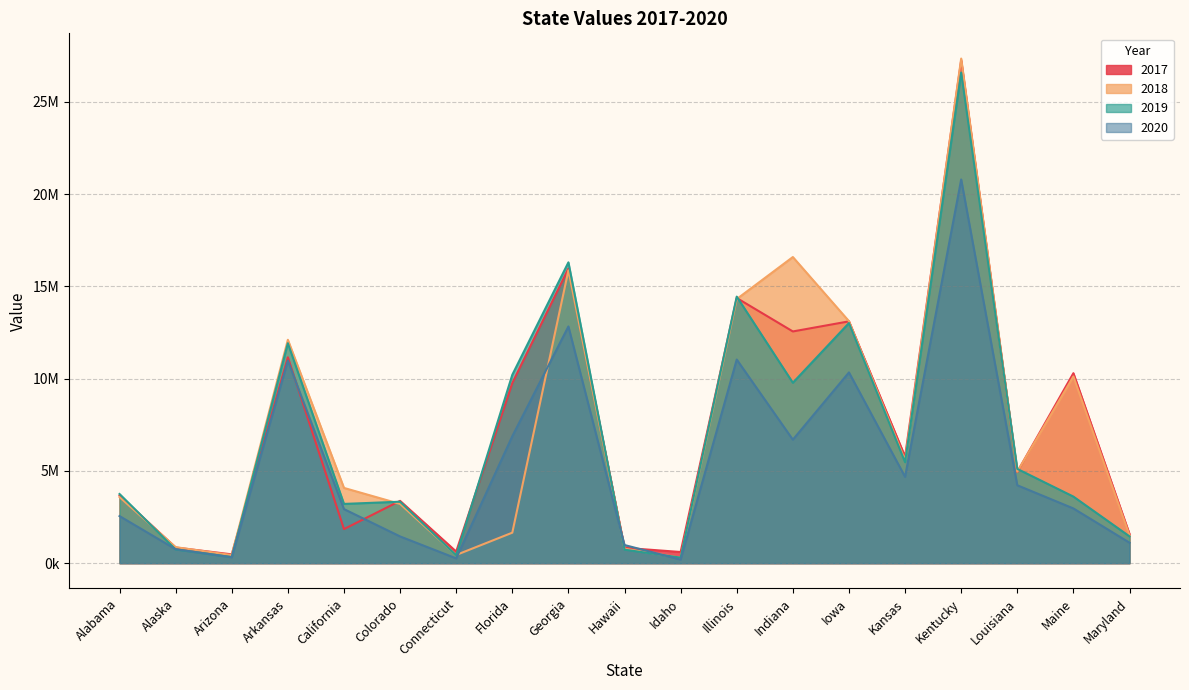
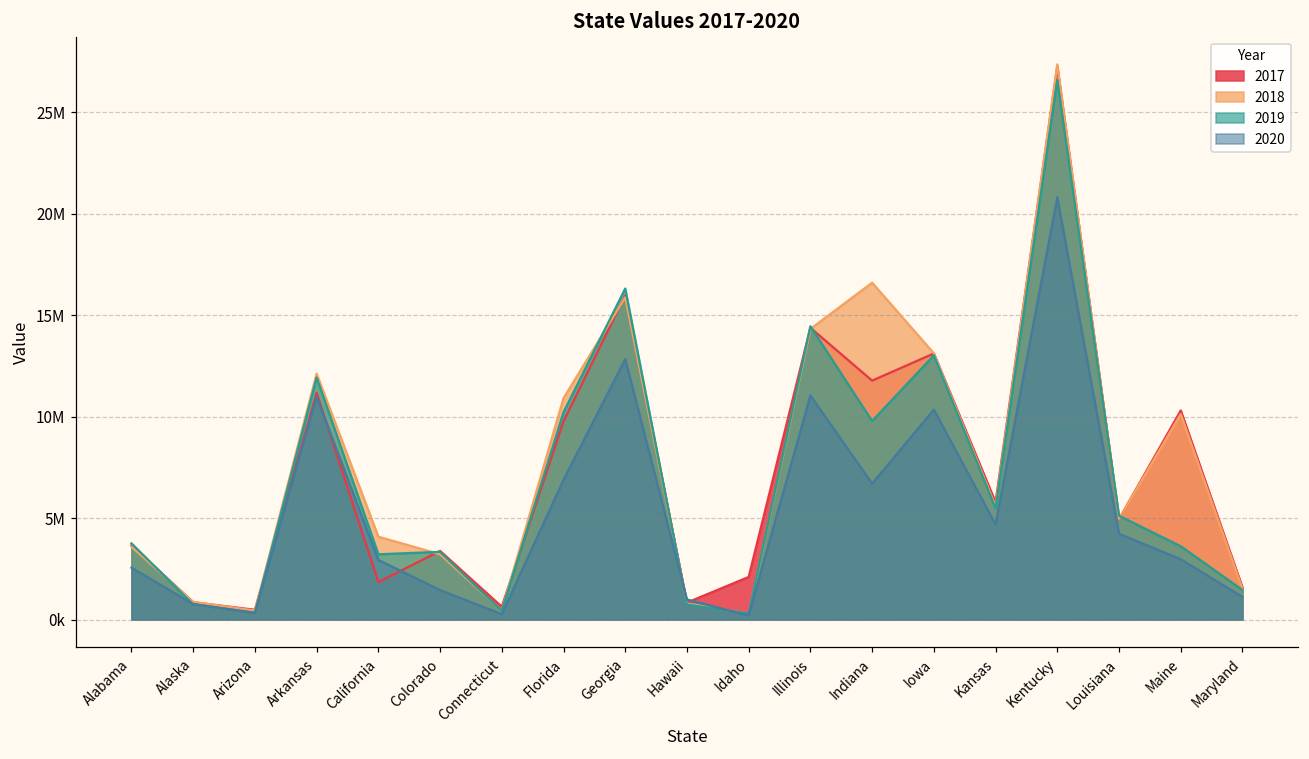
  {
    "2017": {
      "Arkansas": 11200000,
      "California": 1800000,
      "Connecticut": 600000,
      "Florida": 9800000,
-     "Idaho": 600000,
-     "Indiana": 12600000,
+     "Idaho": 2100000,
+     "Indiana": 11800000,
      "Kansas": 5800000,
      "Maine": 10300000
    },
    "2018": {
      "Arkansas": 12100000,
      "California": 4100000,
-     "Florida": 1700000,
+     "Florida": 10900000,
      "Indiana": 16600000,
      "Maine": 10100000
    }
  }
